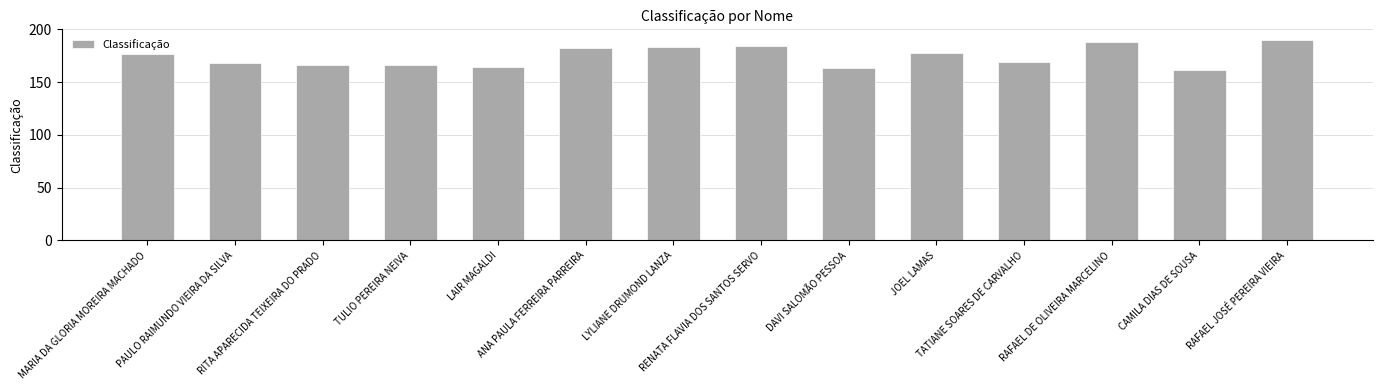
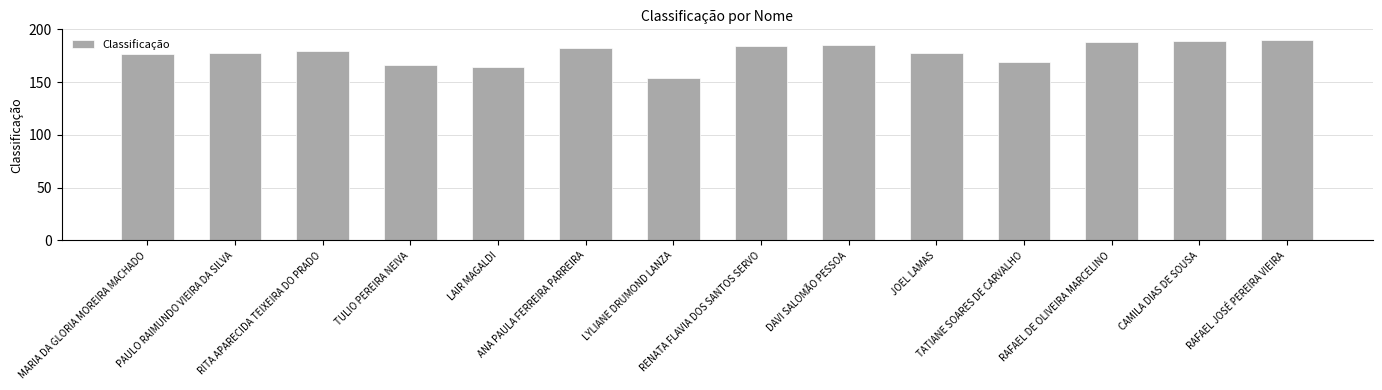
  {
    "MARIA DA GLORIA MOREIRA MACHADO": 177,
-   "PAULO RAIMUNDO VIEIRA DA SILVA": 168,
-   "RITA APARECIDA TEIXEIRA DO PRADO": 166,
+   "PAULO RAIMUNDO VIEIRA DA SILVA": 178,
+   "RITA APARECIDA TEIXEIRA DO PRADO": 179,
    "TULIO PEREIRA NEIVA": 166,
    "LAIR MAGALDI": 164,
    "ANA PAULA FERREIRA PARREIRA": 182,
-   "LYLIANE DRUMOND LANZA": 183,
+   "LYLIANE DRUMOND LANZA": 154,
    "RENATA FLAVIA DOS SANTOS SERVO": 184,
-   "DAVI SALOMÃO PESSOA": 163,
+   "DAVI SALOMÃO PESSOA": 185,
    "JOEL LAMAS": 178,
    "TATIANE SOARES DE CARVALHO": 169,
    "RAFAEL DE OLIVEIRA MARCELINO": 188,
-   "CAMILA DIAS DE SOUSA": 161,
+   "CAMILA DIAS DE SOUSA": 189,
    "RAFAEL JOSÉ PEREIRA VIEIRA": 190
  }
